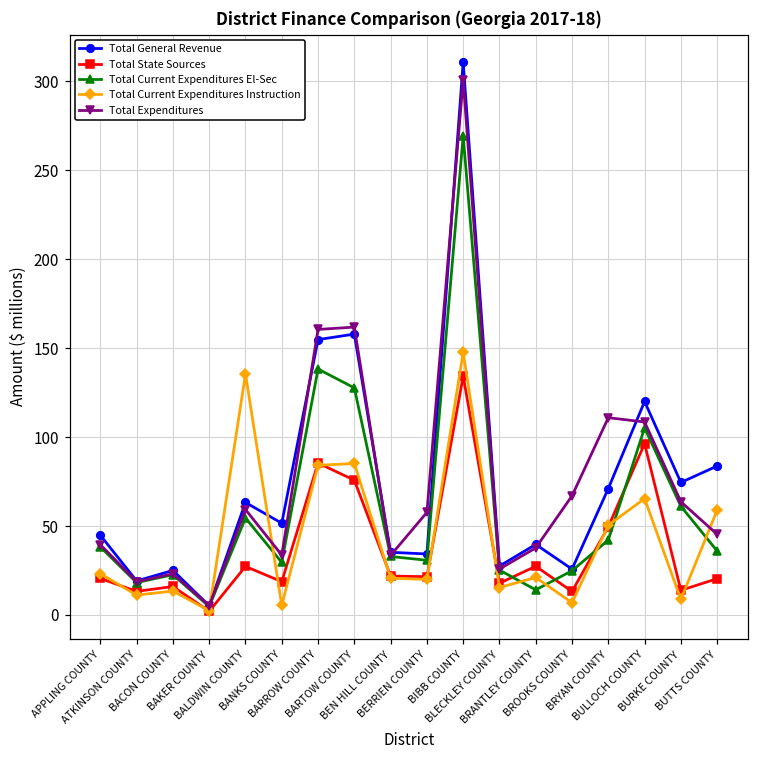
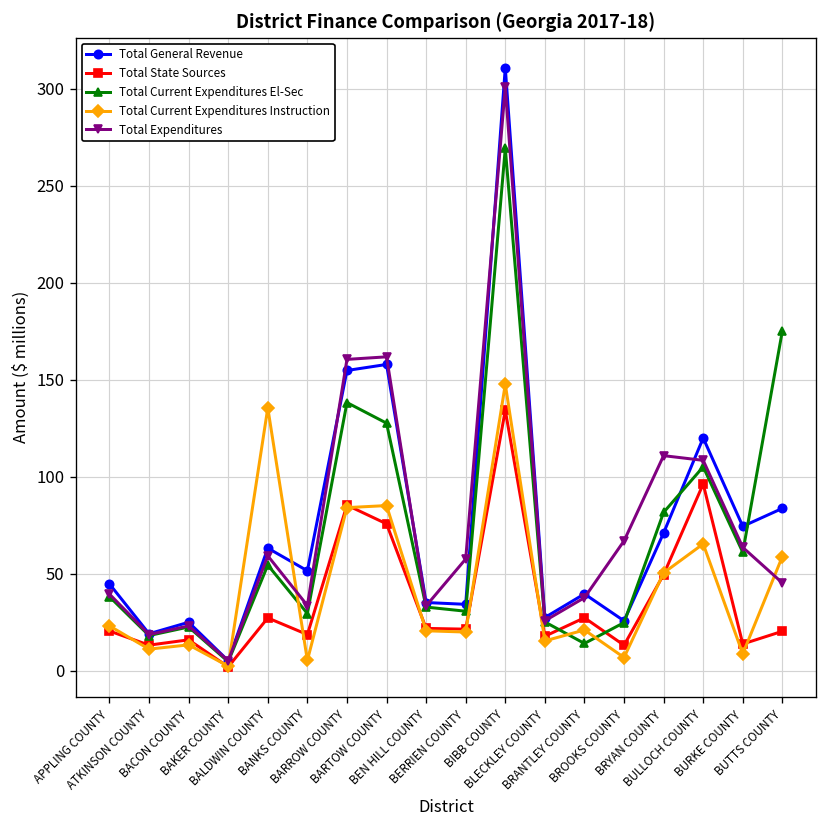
  {
    "Total General Revenue": {
      "APPLING COUNTY": 45,
      "BACON COUNTY": 25,
      "BALDWIN COUNTY": 63,
      "BANKS COUNTY": 52,
      "BARROW COUNTY": 155,
      "BARTOW COUNTY": 158,
      "BEN HILL COUNTY": 35,
      "BERRIEN COUNTY": 34,
      "BIBB COUNTY": 311,
      "BLECKLEY COUNTY": 27,
      "BRANTLEY COUNTY": 40,
      "BRYAN COUNTY": 71,
      "BULLOCH COUNTY": 120,
      "BURKE COUNTY": 75,
      "BUTTS COUNTY": 84
    },
    "Total State Sources": {
      "APPLING COUNTY": 21,
      "ATKINSON COUNTY": 13,
      "BACON COUNTY": 16,
      "BALDWIN COUNTY": 27,
      "BANKS COUNTY": 19,
      "BARTOW COUNTY": 76,
      "BIBB COUNTY": 134,
      "BLECKLEY COUNTY": 18,
      "BRANTLEY COUNTY": 27,
      "BROOKS COUNTY": 13,
      "BULLOCH COUNTY": 96,
      "BURKE COUNTY": 14,
      "BUTTS COUNTY": 20
    },
    "Total Current Expenditures El-Sec": {
      "BALDWIN COUNTY": 55,
      "BANKS COUNTY": 30,
      "BARROW COUNTY": 138,
      "BARTOW COUNTY": 128,
      "BERRIEN COUNTY": 31,
      "BIBB COUNTY": 269,
      "BRANTLEY COUNTY": 14,
-     "BRYAN COUNTY": 42,
+     "BRYAN COUNTY": 82,
      "BULLOCH COUNTY": 105,
      "BURKE COUNTY": 61,
-     "BUTTS COUNTY": 36
+     "BUTTS COUNTY": 175
    },
    "Total Current Expenditures Instruction": {
      "APPLING COUNTY": 23,
      "ATKINSON COUNTY": 11,
      "BACON COUNTY": 13,
      "BALDWIN COUNTY": 136,
      "BANKS COUNTY": 5,
      "BARTOW COUNTY": 85,
      "BIBB COUNTY": 148,
      "BLECKLEY COUNTY": 15,
      "BRANTLEY COUNTY": 21,
      "BROOKS COUNTY": 7,
      "BULLOCH COUNTY": 65,
      "BURKE COUNTY": 9,
      "BUTTS COUNTY": 59
    },
    "Total Expenditures": {
      "BALDWIN COUNTY": 59,
      "BANKS COUNTY": 34,
      "BARROW COUNTY": 161,
      "BARTOW COUNTY": 162,
      "BERRIEN COUNTY": 58,
      "BIBB COUNTY": 301,
      "BRANTLEY COUNTY": 38,
      "BROOKS COUNTY": 67,
      "BRYAN COUNTY": 111,
      "BULLOCH COUNTY": 109,
      "BURKE COUNTY": 64,
      "BUTTS COUNTY": 45
    }
  }
